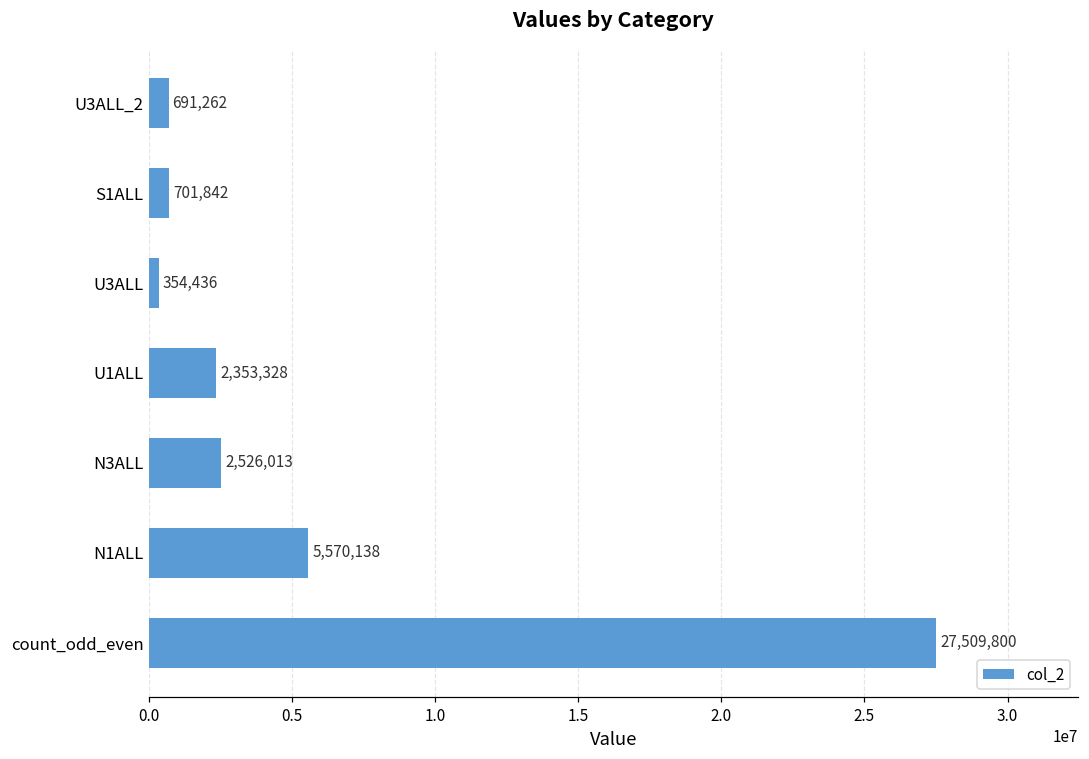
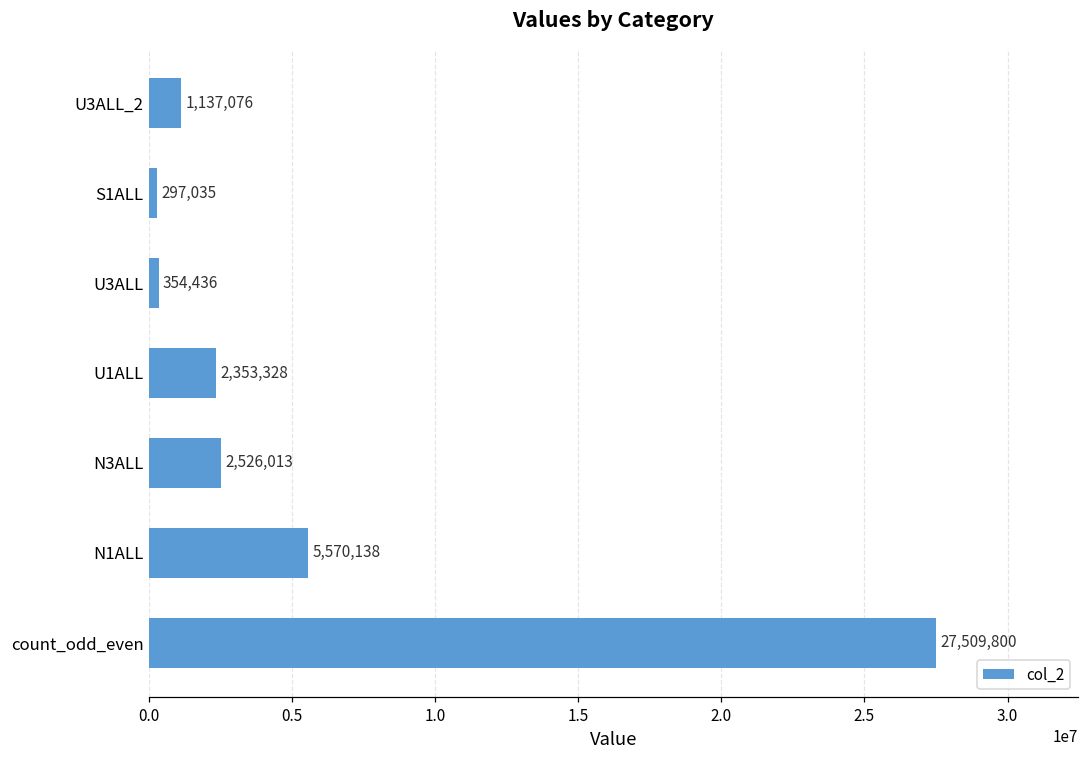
  {
-   "U3ALL_2": "691,262",
-   "S1ALL": "701,842",
+   "U3ALL_2": "1,137,076",
+   "S1ALL": "297,035",
    "U3ALL": "354,436",
    "U1ALL": "2,353,328",
    "N3ALL": "2,526,013",
    "N1ALL": "5,570,138",
    "count_odd_even": "27,509,800"
  }
